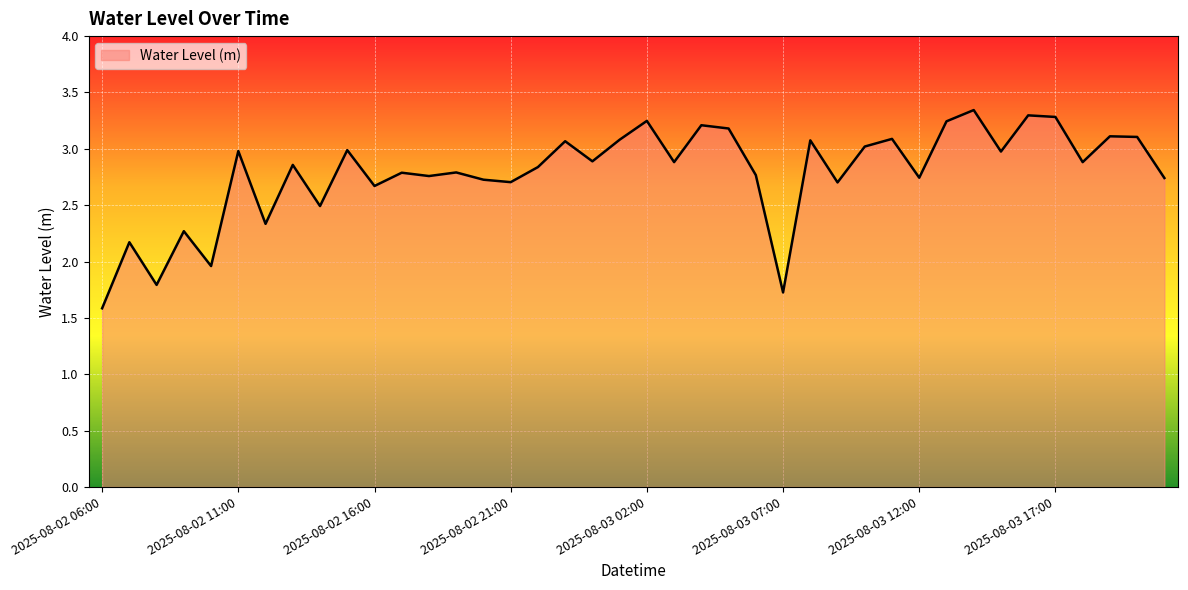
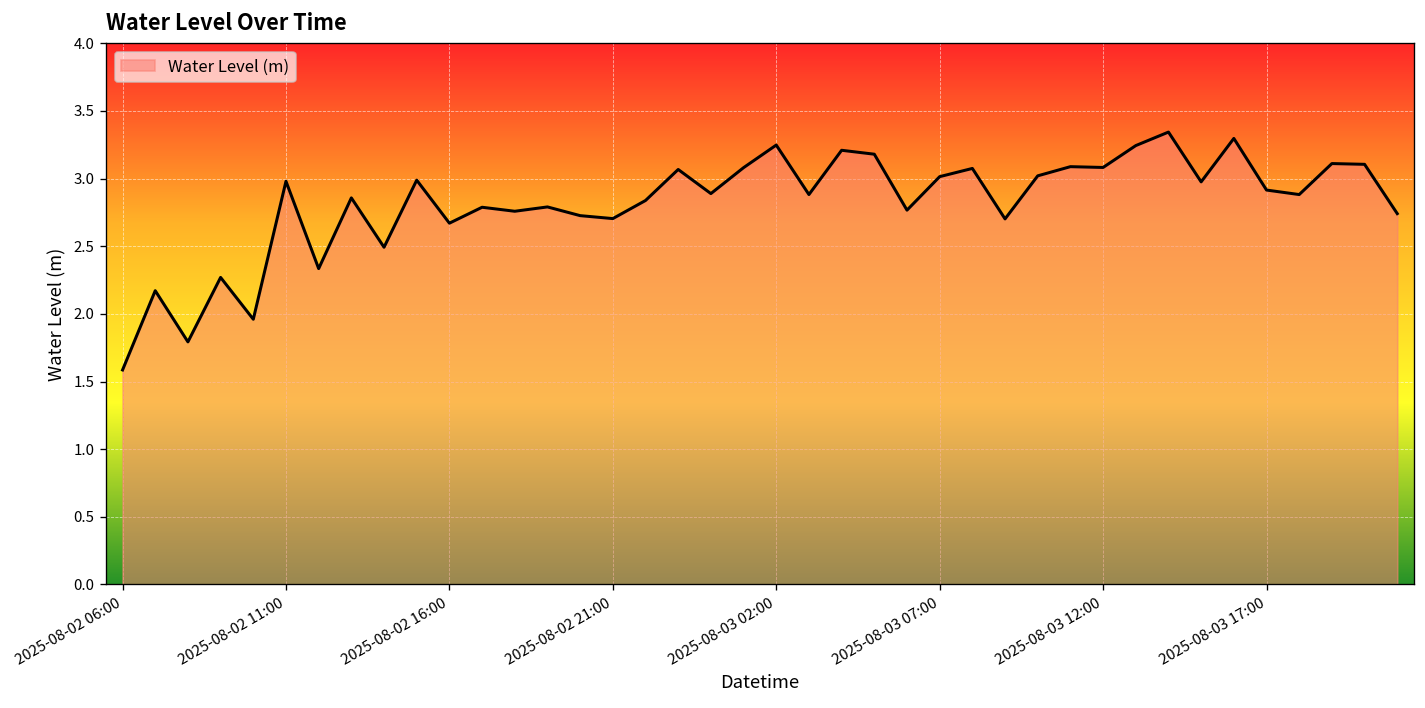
  {
    "2025-08-02 06:00": 1.59,
    "2025-08-02 11:00": 2.98,
    "2025-08-02 16:00": 2.67,
    "2025-08-02 21:00": 2.70,
    "2025-08-03 02:00": 3.25,
-   "2025-08-03 07:00": 1.73,
-   "2025-08-03 12:00": 2.74,
-   "2025-08-03 17:00": 3.28
+   "2025-08-03 07:00": 3.01,
+   "2025-08-03 12:00": 3.08,
+   "2025-08-03 17:00": 2.92
  }
